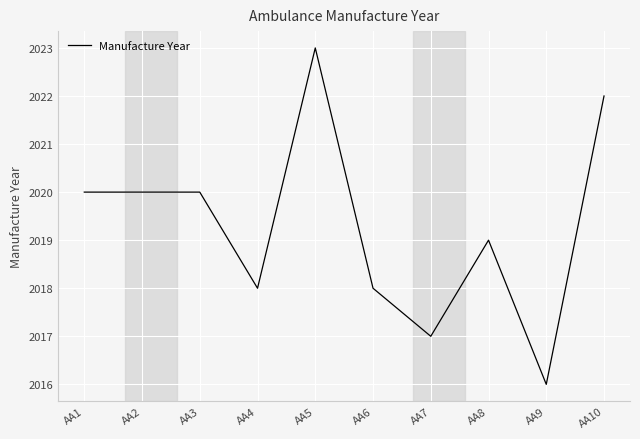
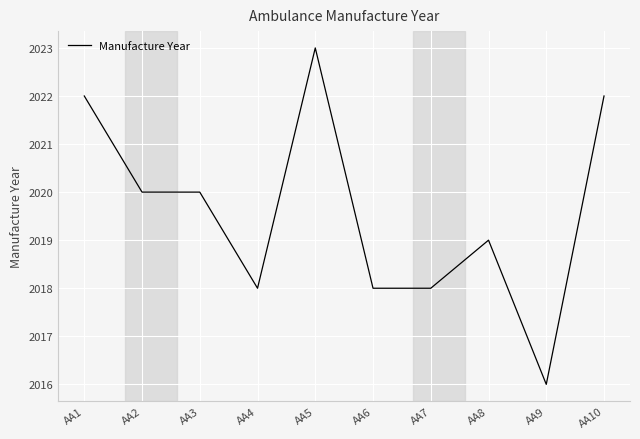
  {
-   "AA1": 2020,
+   "AA1": 2022,
    "AA2": 2020,
    "AA3": 2020,
    "AA4": 2018,
    "AA5": 2023,
    "AA6": 2018,
-   "AA7": 2017,
+   "AA7": 2018,
    "AA8": 2019,
    "AA9": 2016,
    "AA10": 2022
  }
